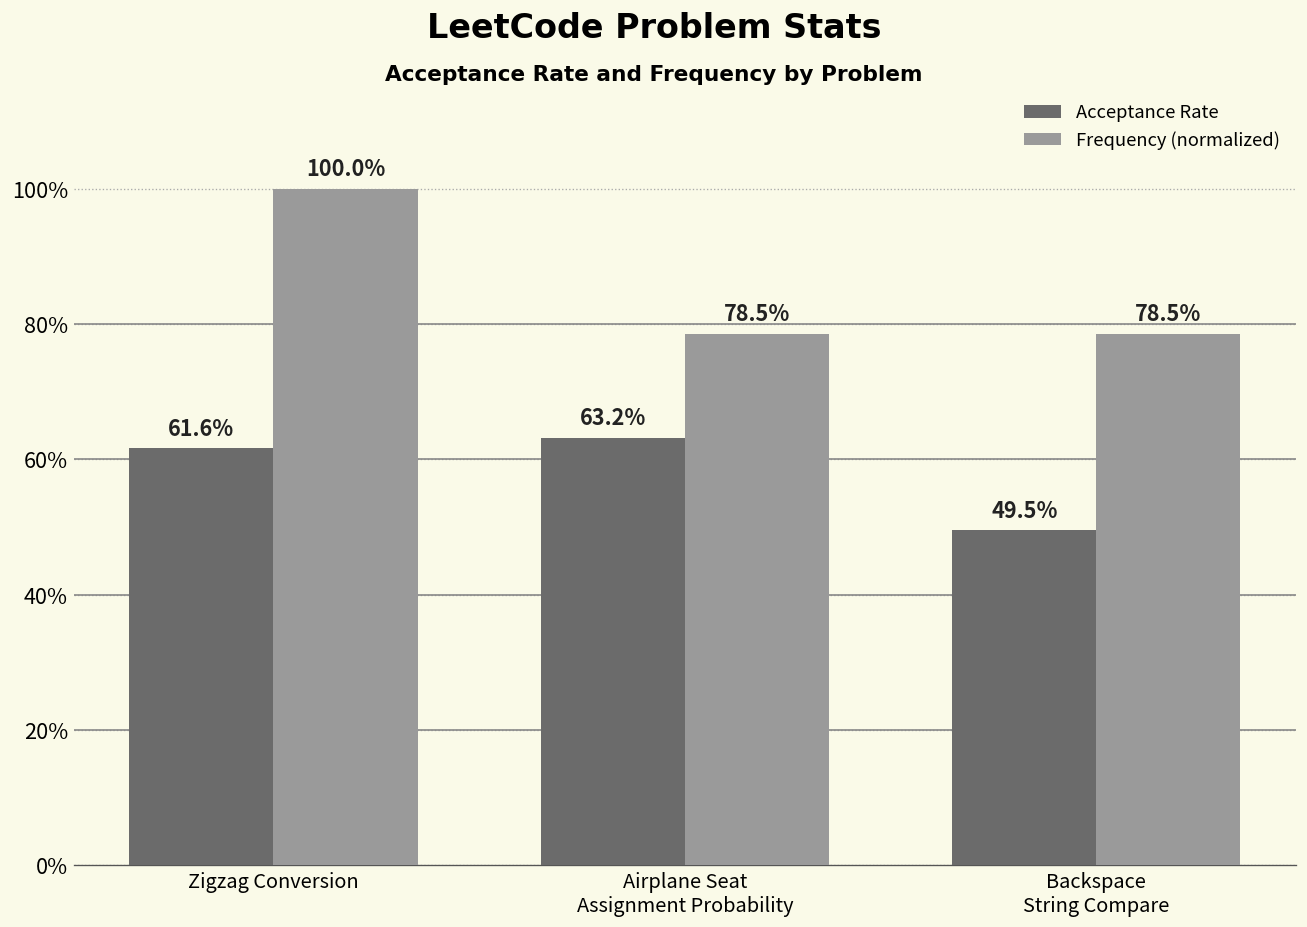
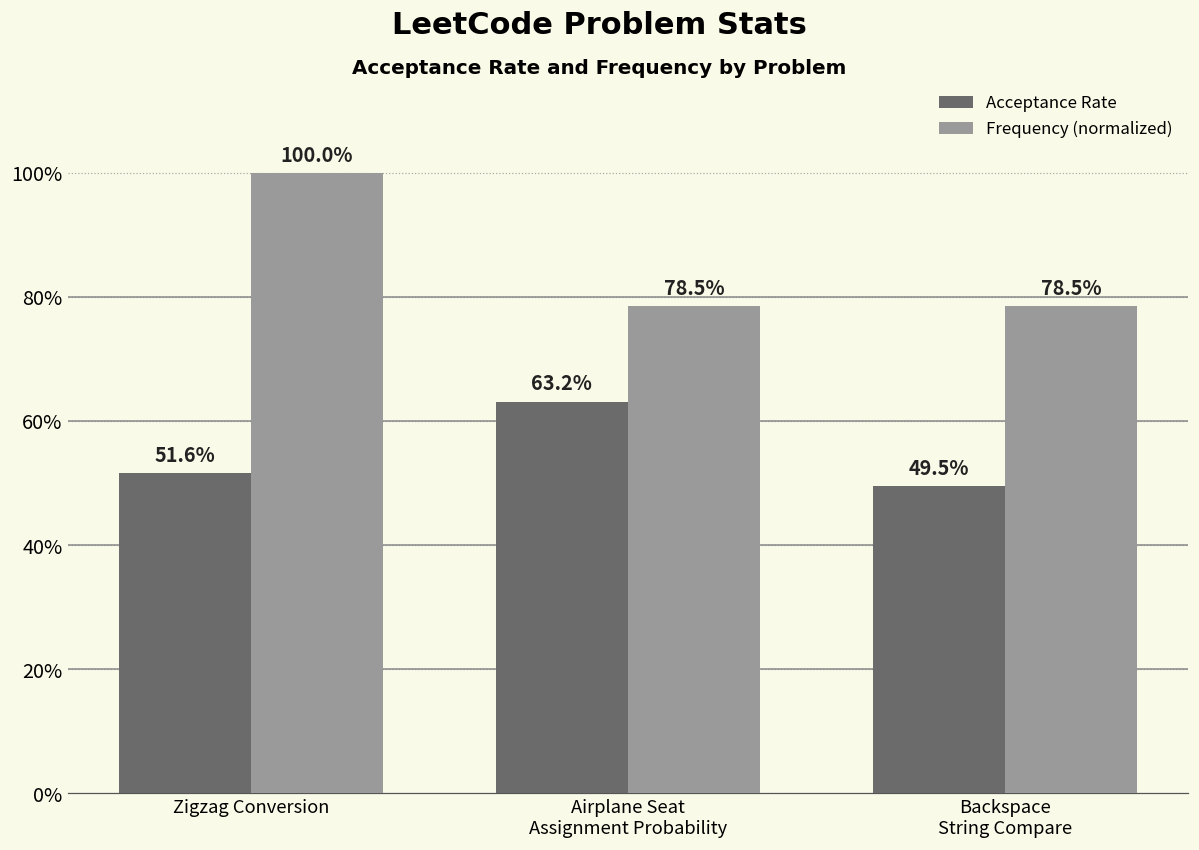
  {
    "Acceptance Rate": {
-     "Zigzag Conversion": "61.6%",
+     "Zigzag Conversion": "51.6%",
      "Airplane Seat Assignment Probability": "63.2%",
      "Backspace String Compare": "49.5%"
    },
    "Frequency (normalized)": {
      "Zigzag Conversion": "100.0%",
      "Airplane Seat Assignment Probability": "78.5%",
      "Backspace String Compare": "78.5%"
    }
  }
